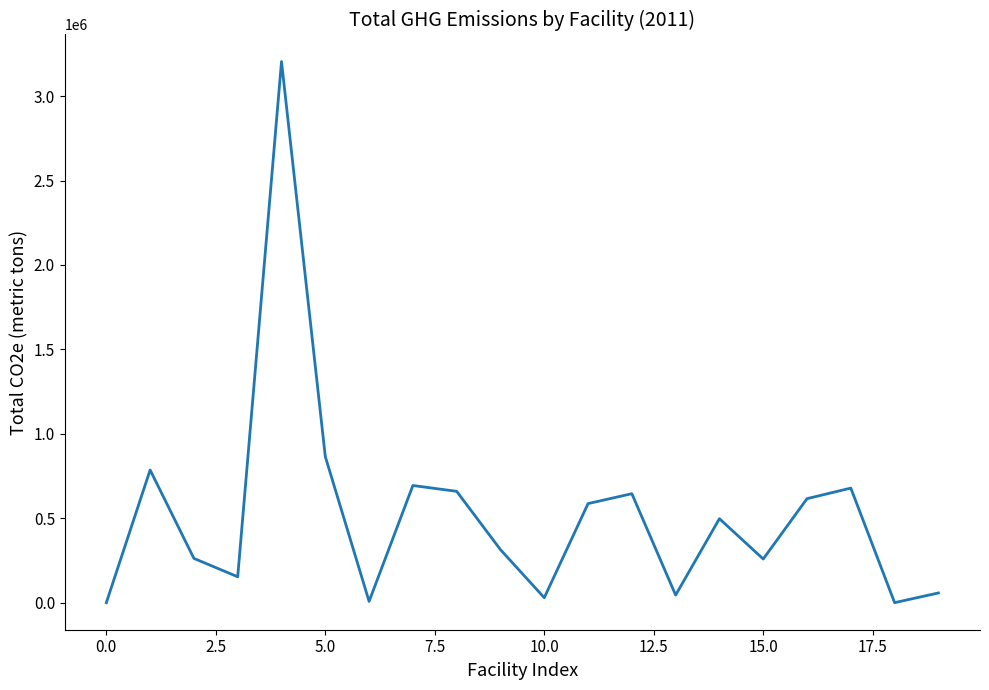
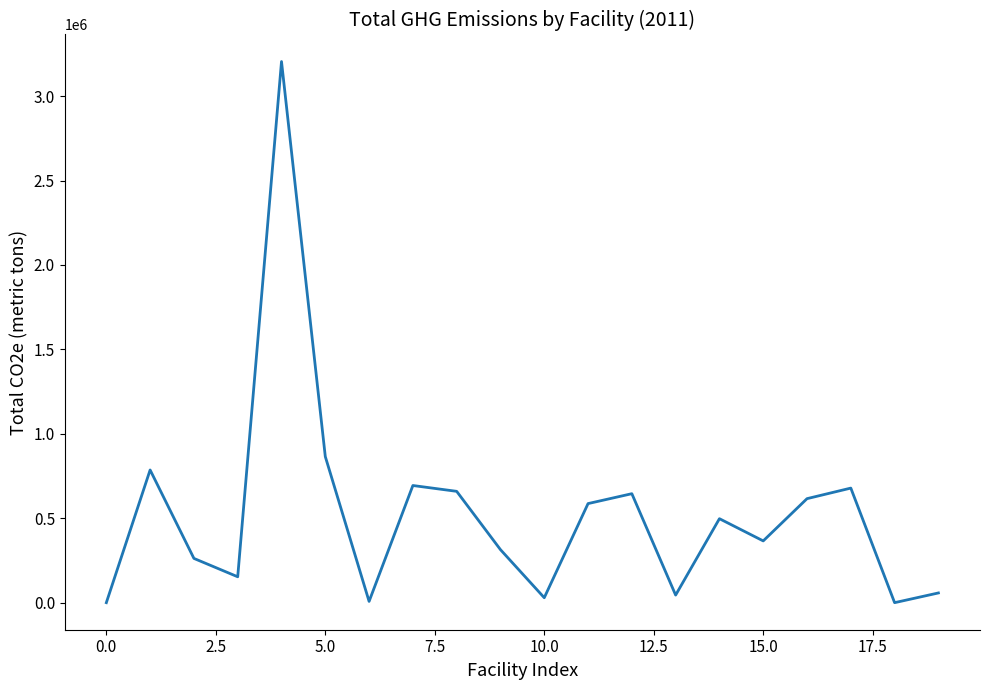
  {
    "0.0": 0,
    "5.0": 870000,
    "10.0": 30000,
-   "15.0": 260000
+   "15.0": 370000
  }
